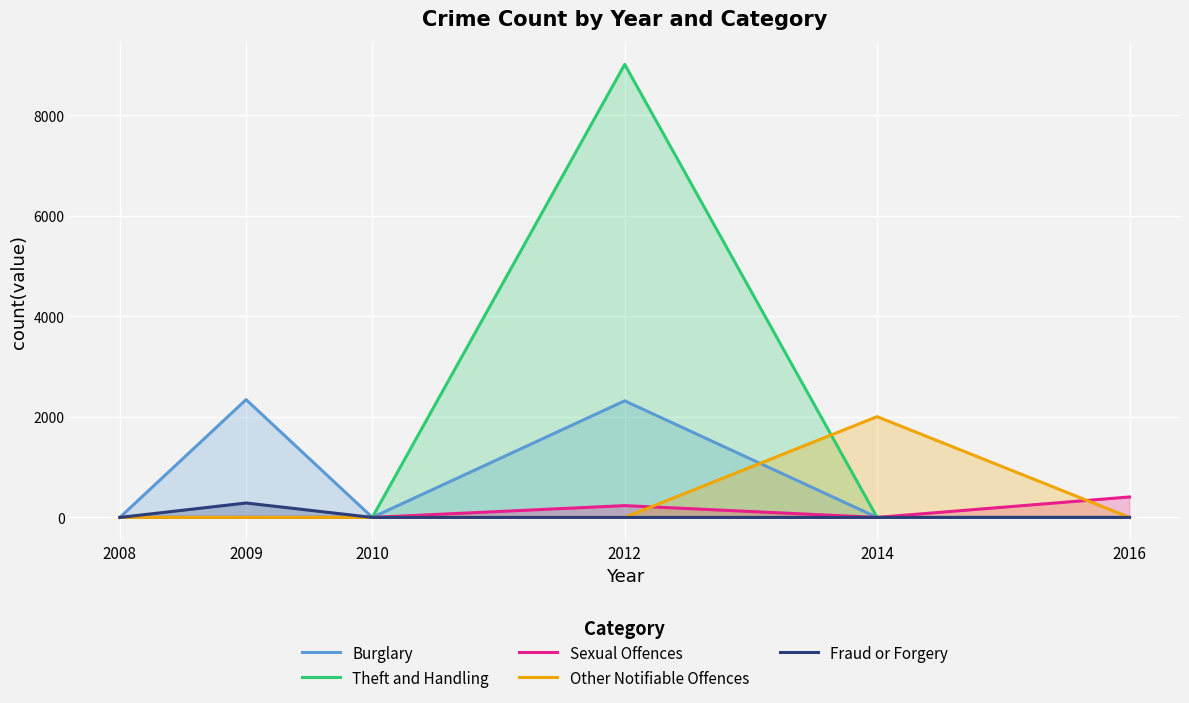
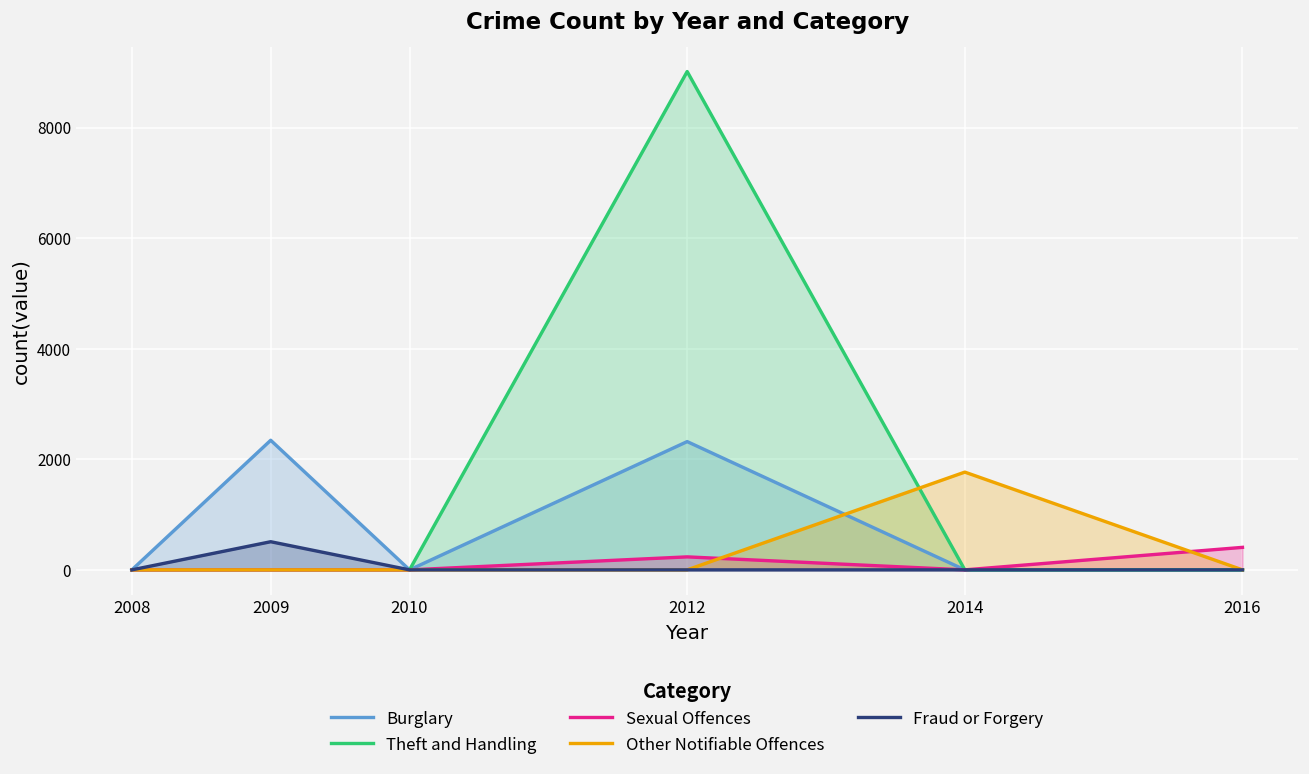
  {
    "Burglary": {
      "2009": 2300,
      "2012": 2300
    },
    "Theft and Handling": {
      "2012": 9000
    },
    "Sexual Offences": {
      "2012": 200,
      "2016": 400
    },
    "Other Notifiable Offences": {
-     "2014": 2000
+     "2014": 1800
    },
    "Fraud or Forgery": {
-     "2009": 300
+     "2009": 500
    }
  }
